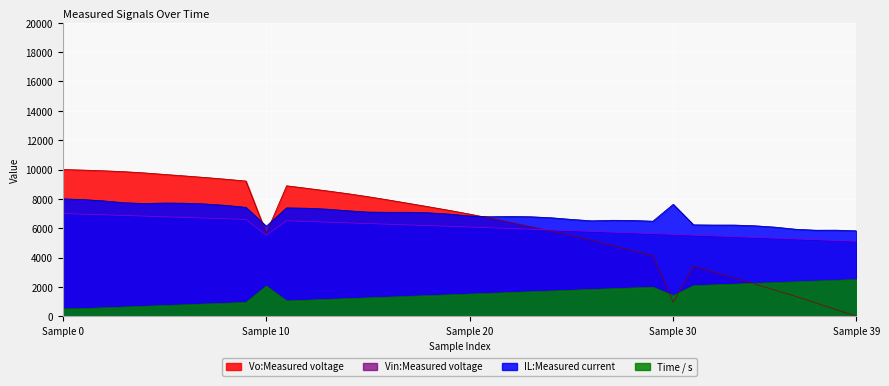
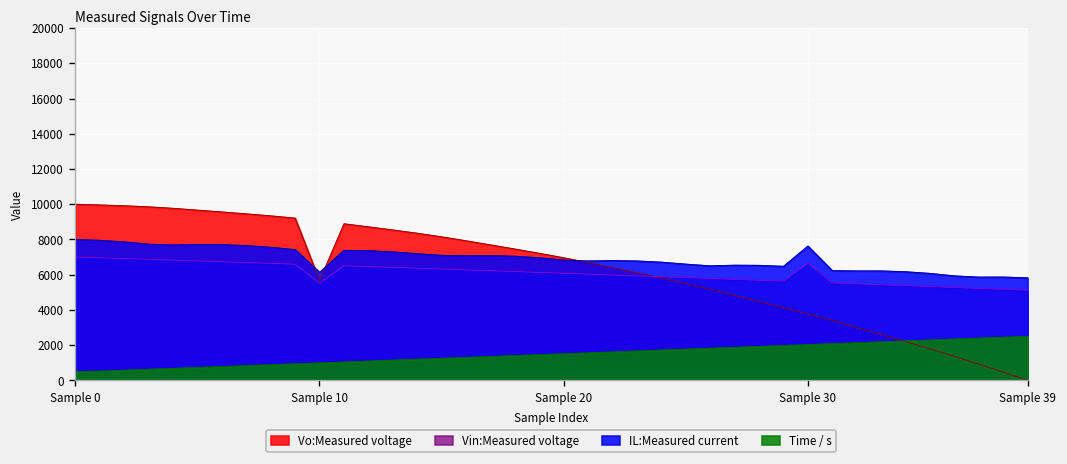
  {
    "Vo:Measured voltage": {
      "Sample 0": 10000,
-     "Sample 30": 1000,
+     "Sample 30": 3800,
      "Sample 39": 0
    },
    "Vin:Measured voltage": {
      "Sample 0": 7000,
      "Sample 20": 6100,
-     "Sample 30": 5600,
+     "Sample 30": 6700,
      "Sample 39": 5100
    },
    "IL:Measured current": {
      "Sample 0": 8000,
      "Sample 10": 6100,
      "Sample 30": 7600,
      "Sample 39": 5800
    },
    "Time / s": {
      "Sample 0": 500,
-     "Sample 10": 2100,
+     "Sample 10": 1000,
      "Sample 20": 1500,
-     "Sample 30": 1400,
+     "Sample 30": 2000,
      "Sample 39": 2500
    }
  }
